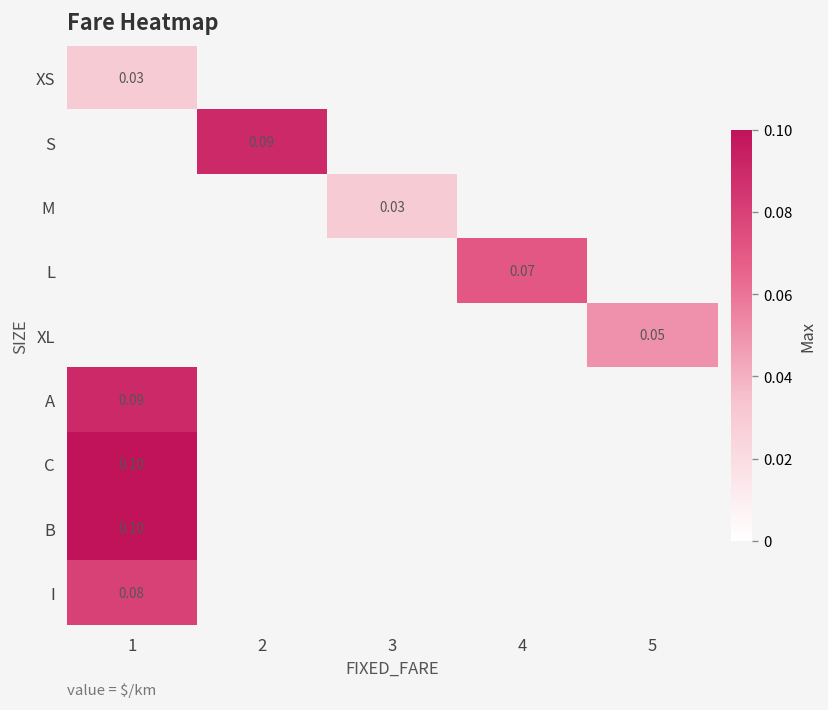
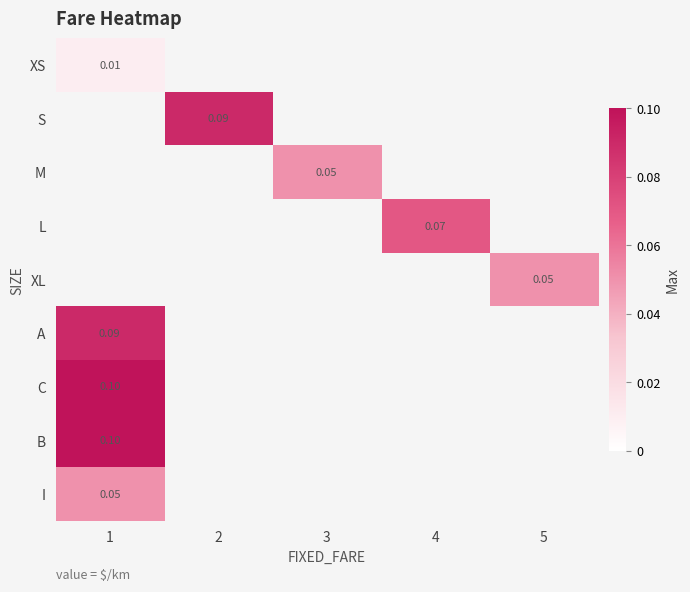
  {
    "XS": {
-     "1": 0.03
+     "1": 0.01
    },
    "S": {
      "2": 0.09
    },
    "M": {
-     "3": 0.03
+     "3": 0.05
    },
    "L": {
      "4": 0.07
    },
    "XL": {
      "5": 0.05
    },
    "A": {
      "1": 0.09
    },
    "C": {
      "1": 0.10
    },
    "B": {
      "1": 0.10
    },
    "I": {
-     "1": 0.08
+     "1": 0.05
    }
  }
